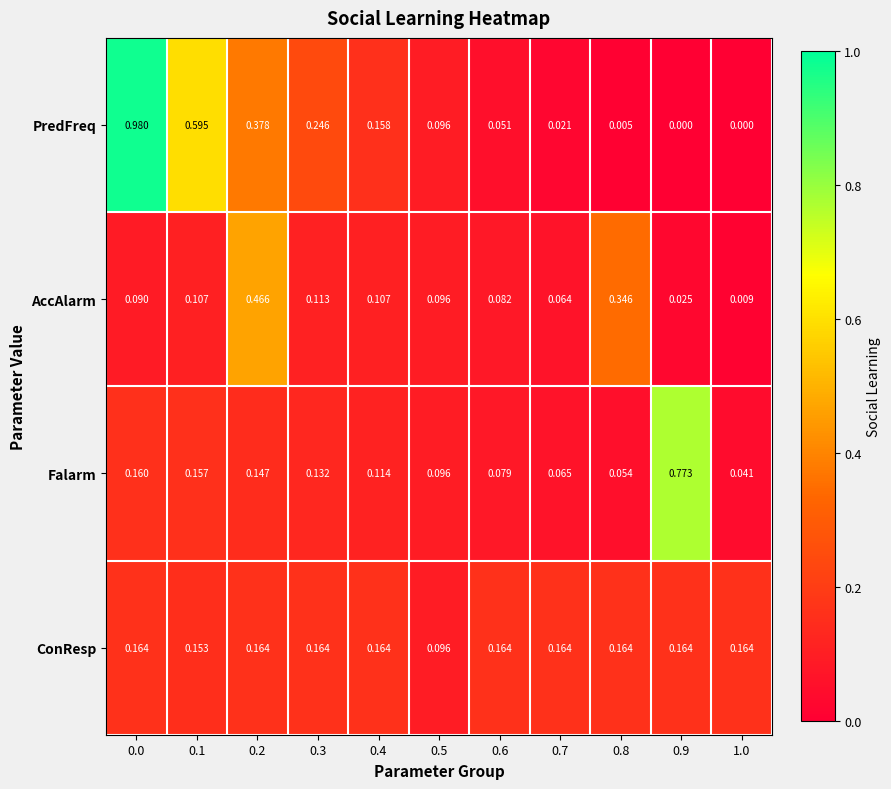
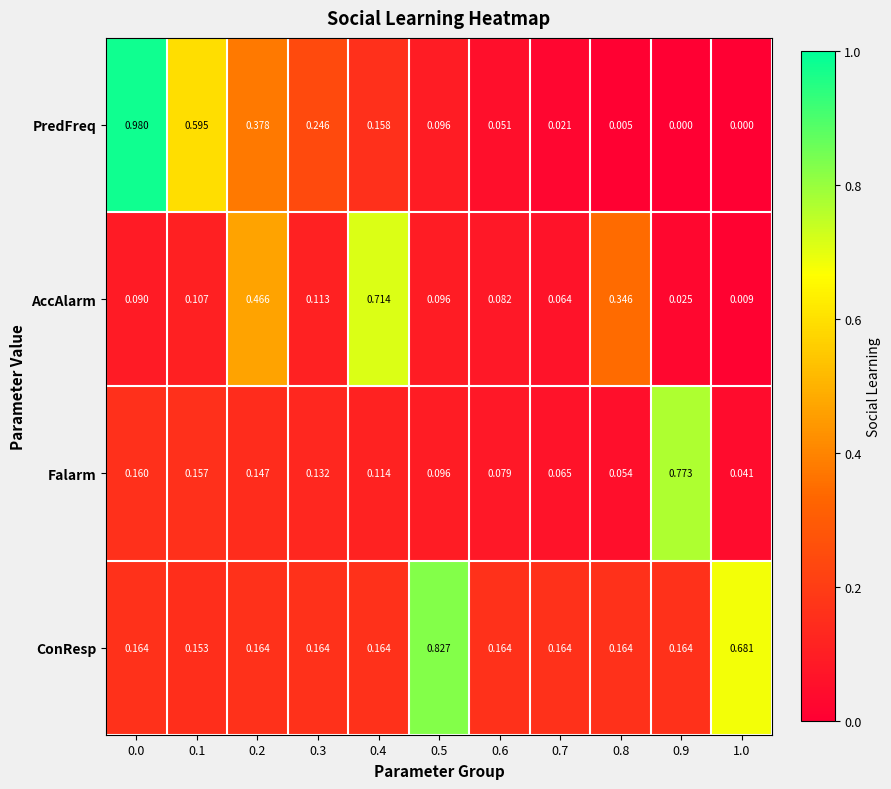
  {
    "PredFreq": {
      "0.0": 0.980,
      "0.1": 0.595,
      "0.2": 0.378,
      "0.3": 0.246,
      "0.4": 0.158,
      "0.5": 0.096,
      "0.6": 0.051,
      "0.7": 0.021,
      "0.8": 0.005,
      "0.9": 0.000,
      "1.0": 0.000
    },
    "AccAlarm": {
      "0.0": 0.090,
      "0.1": 0.107,
      "0.2": 0.466,
      "0.3": 0.113,
-     "0.4": 0.107,
+     "0.4": 0.714,
      "0.5": 0.096,
      "0.6": 0.082,
      "0.7": 0.064,
      "0.8": 0.346,
      "0.9": 0.025,
      "1.0": 0.009
    },
    "Falarm": {
      "0.0": 0.160,
      "0.1": 0.157,
      "0.2": 0.147,
      "0.3": 0.132,
      "0.4": 0.114,
      "0.5": 0.096,
      "0.6": 0.079,
      "0.7": 0.065,
      "0.8": 0.054,
      "0.9": 0.773,
      "1.0": 0.041
    },
    "ConResp": {
      "0.0": 0.164,
      "0.1": 0.153,
      "0.2": 0.164,
      "0.3": 0.164,
      "0.4": 0.164,
-     "0.5": 0.096,
+     "0.5": 0.827,
      "0.6": 0.164,
      "0.7": 0.164,
      "0.8": 0.164,
      "0.9": 0.164,
-     "1.0": 0.164
+     "1.0": 0.681
    }
  }
